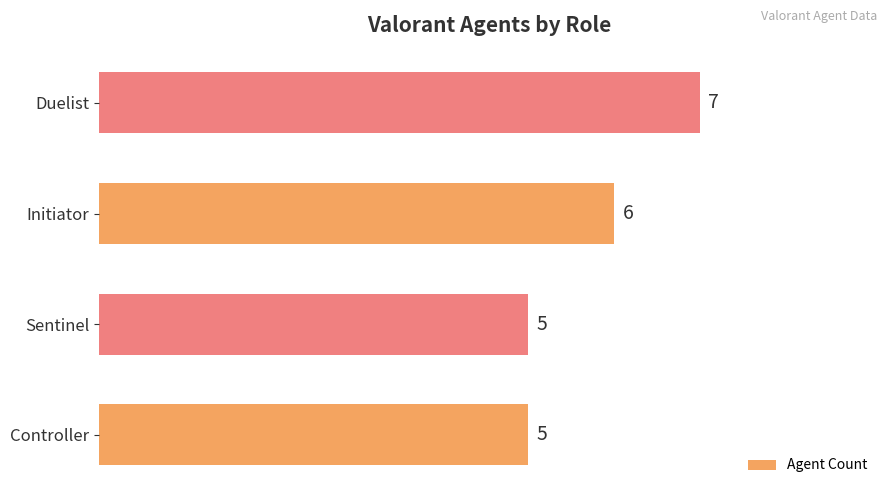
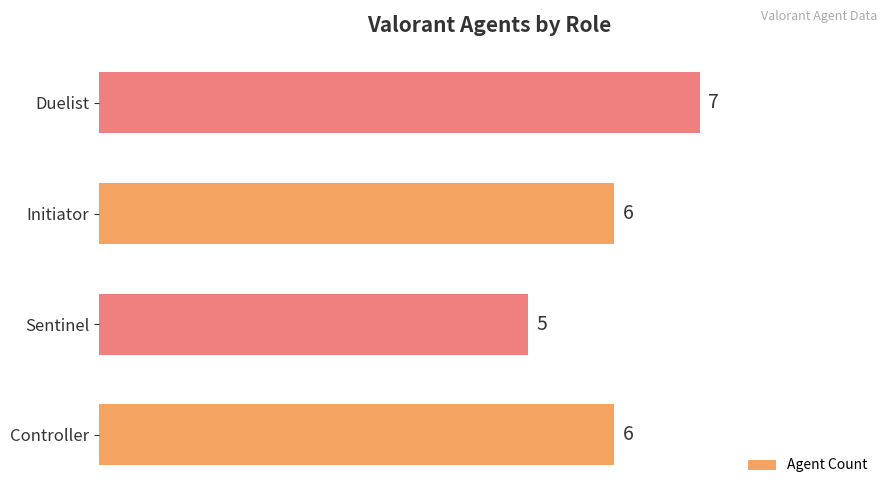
  {
    "Duelist": 7,
    "Initiator": 6,
    "Sentinel": 5,
-   "Controller": 5
+   "Controller": 6
  }
